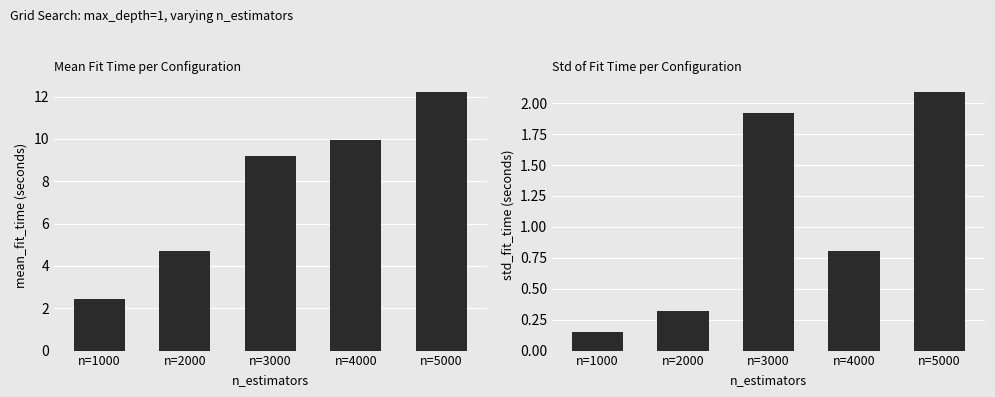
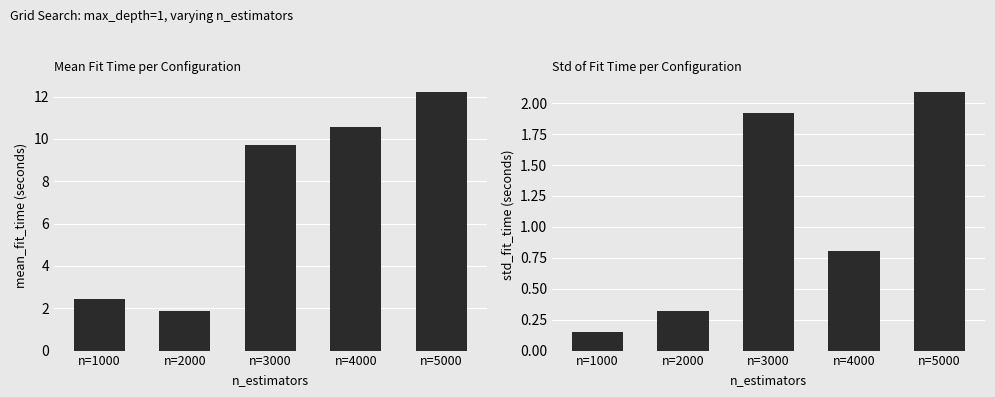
  {
    "Mean Fit Time per Configuration": {
      "n=1000": 2.4,
-     "n=2000": 4.7,
-     "n=3000": 9.2,
-     "n=4000": 10.0,
+     "n=2000": 1.8,
+     "n=3000": 9.7,
+     "n=4000": 10.6,
      "n=5000": 12.2
    },
    "Std of Fit Time per Configuration": {
      "n=1000": 0.15,
      "n=2000": 0.32,
      "n=3000": 1.92,
      "n=4000": 0.80,
      "n=5000": 2.09
    }
  }
